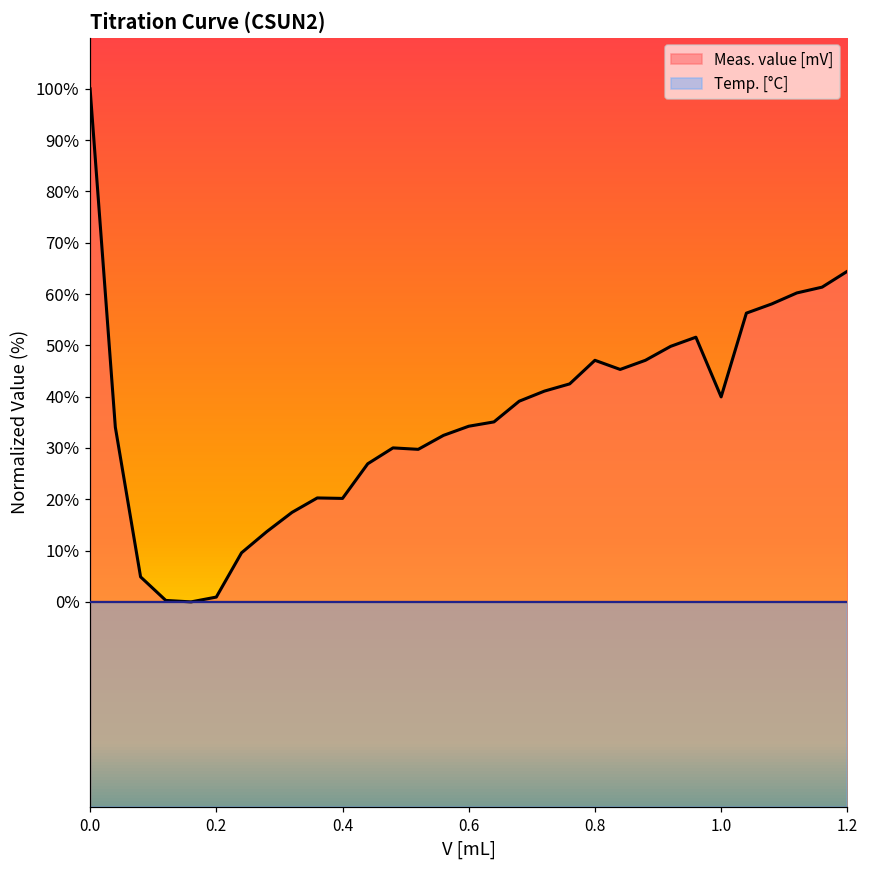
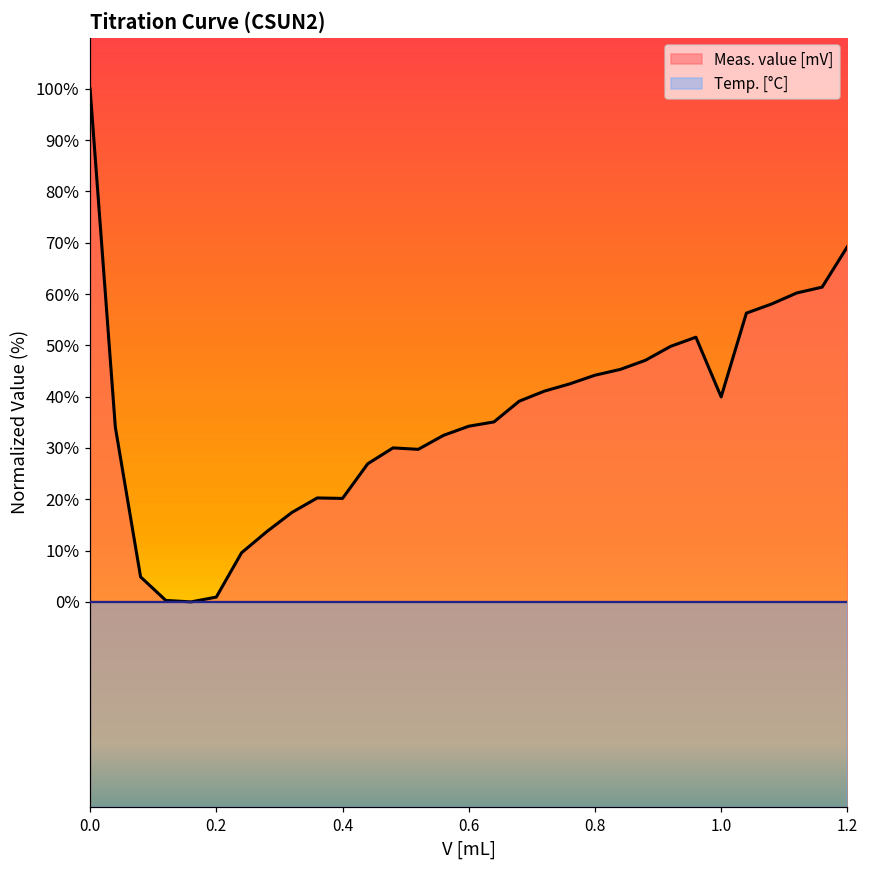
  {
    "Meas. value [mV]": {
      "0.0": "100%",
      "0.2": "1%",
      "0.4": "20%",
      "0.6": "34%",
-     "0.8": "47%",
+     "0.8": "44%",
      "1.0": "40%",
-     "1.2": "64%"
+     "1.2": "69%"
    },
    "Temp. [°C]": {
      "0.0": "0%",
      "0.2": "0%",
      "0.4": "0%",
      "0.6": "0%",
      "0.8": "0%",
      "1.0": "0%",
      "1.2": "0%"
    }
  }
